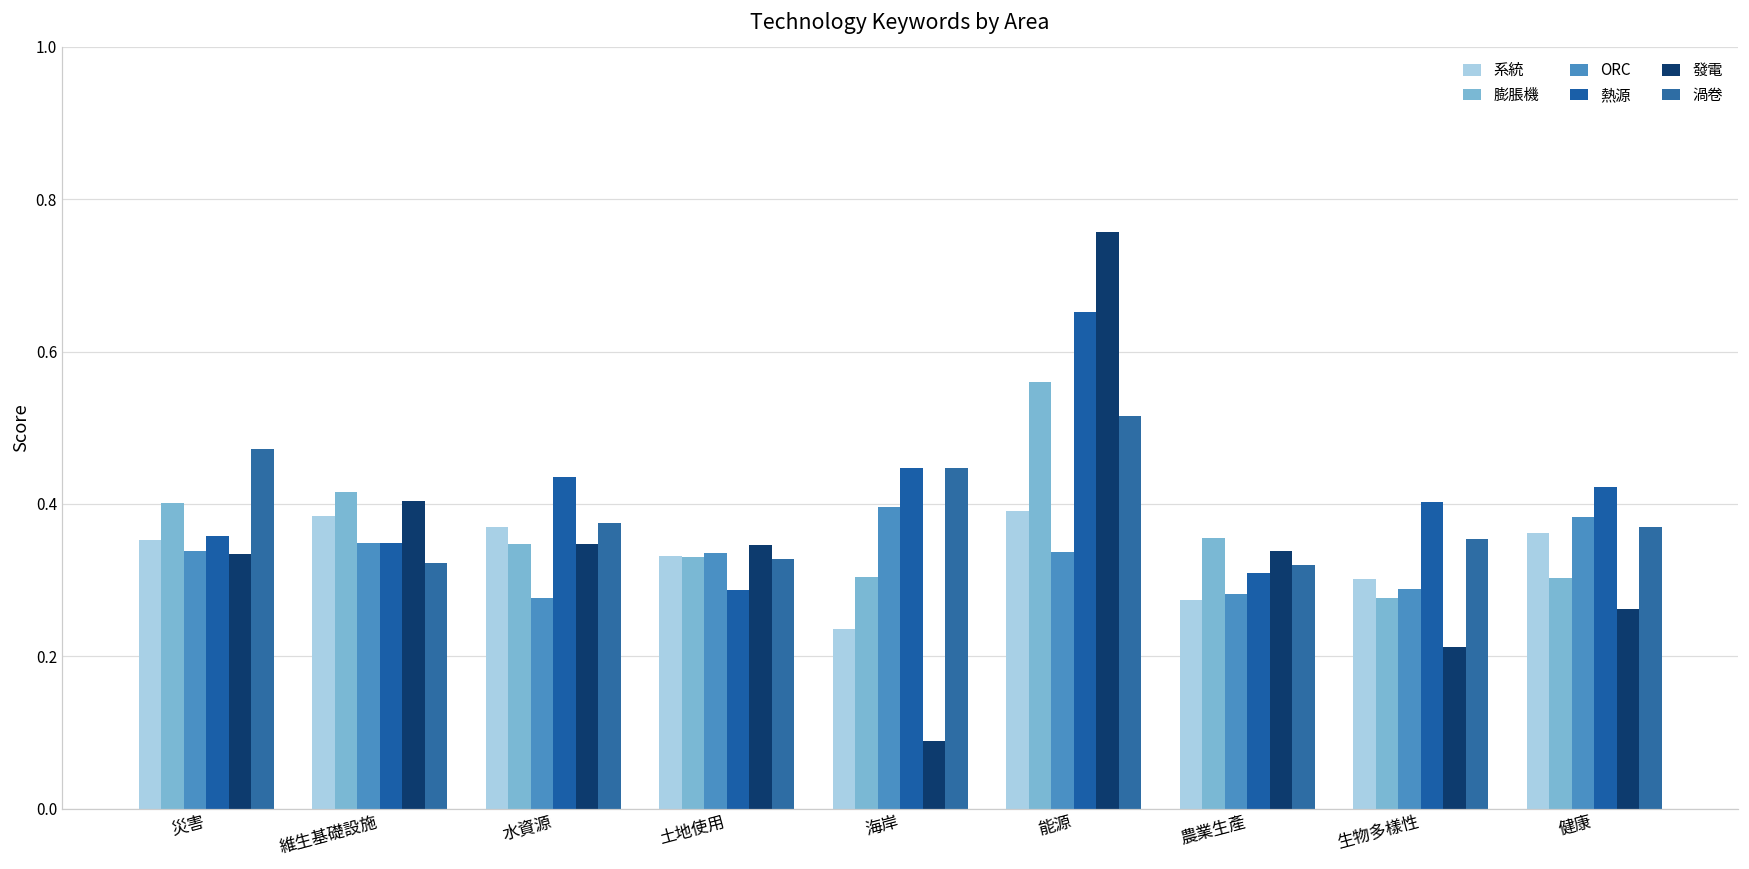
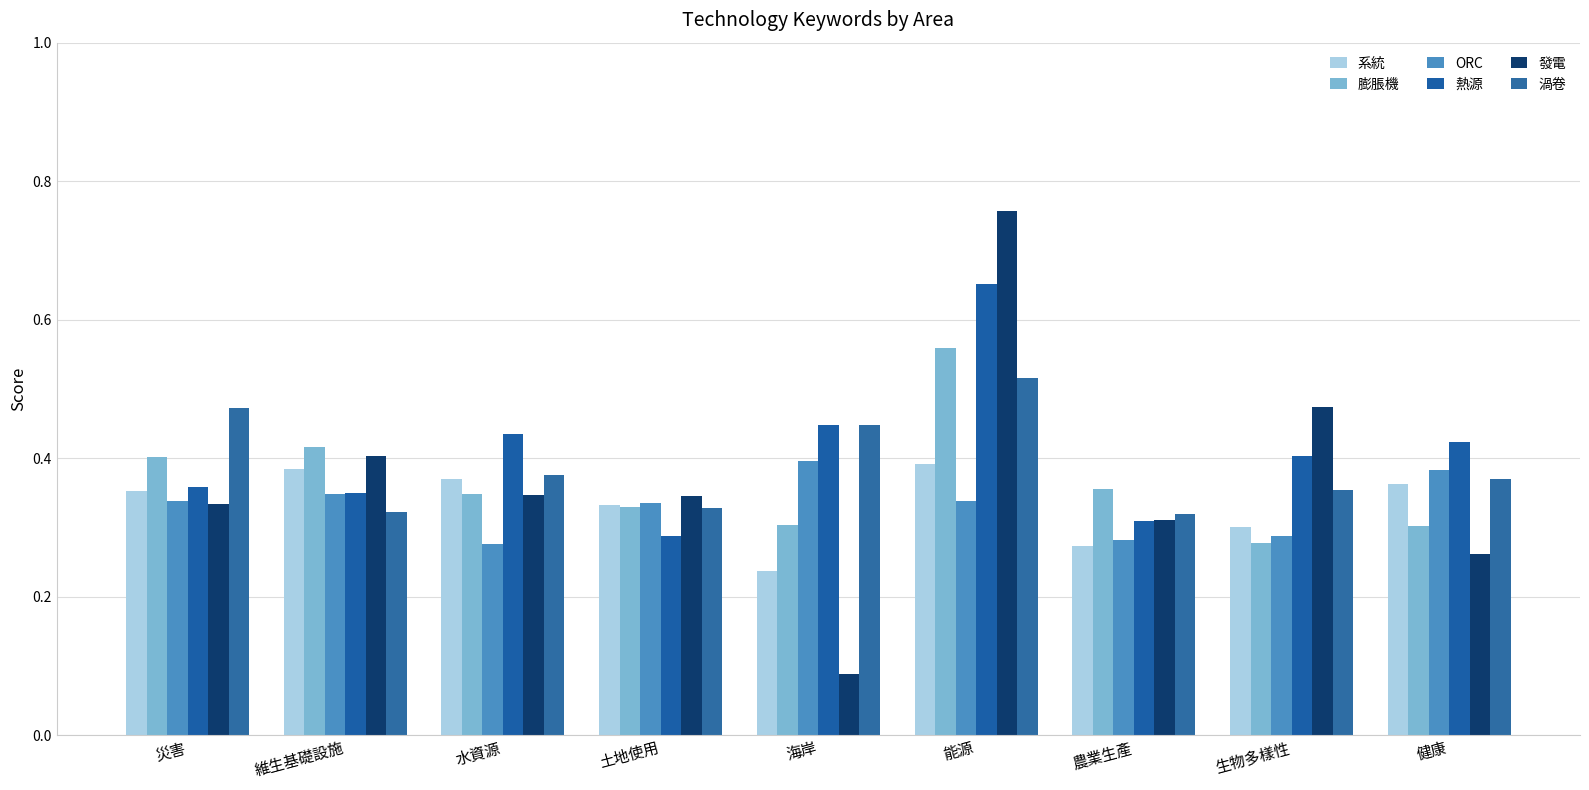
  {
    "發電": {
      "災害": 0.33,
      "維生基礎設施": 0.40,
      "水資源": 0.35,
      "土地使用": 0.35,
      "海岸": 0.09,
      "能源": 0.76,
-     "農業生產": 0.34,
-     "生物多樣性": 0.21,
+     "農業生產": 0.31,
+     "生物多樣性": 0.47,
      "健康": 0.26
    }
  }
